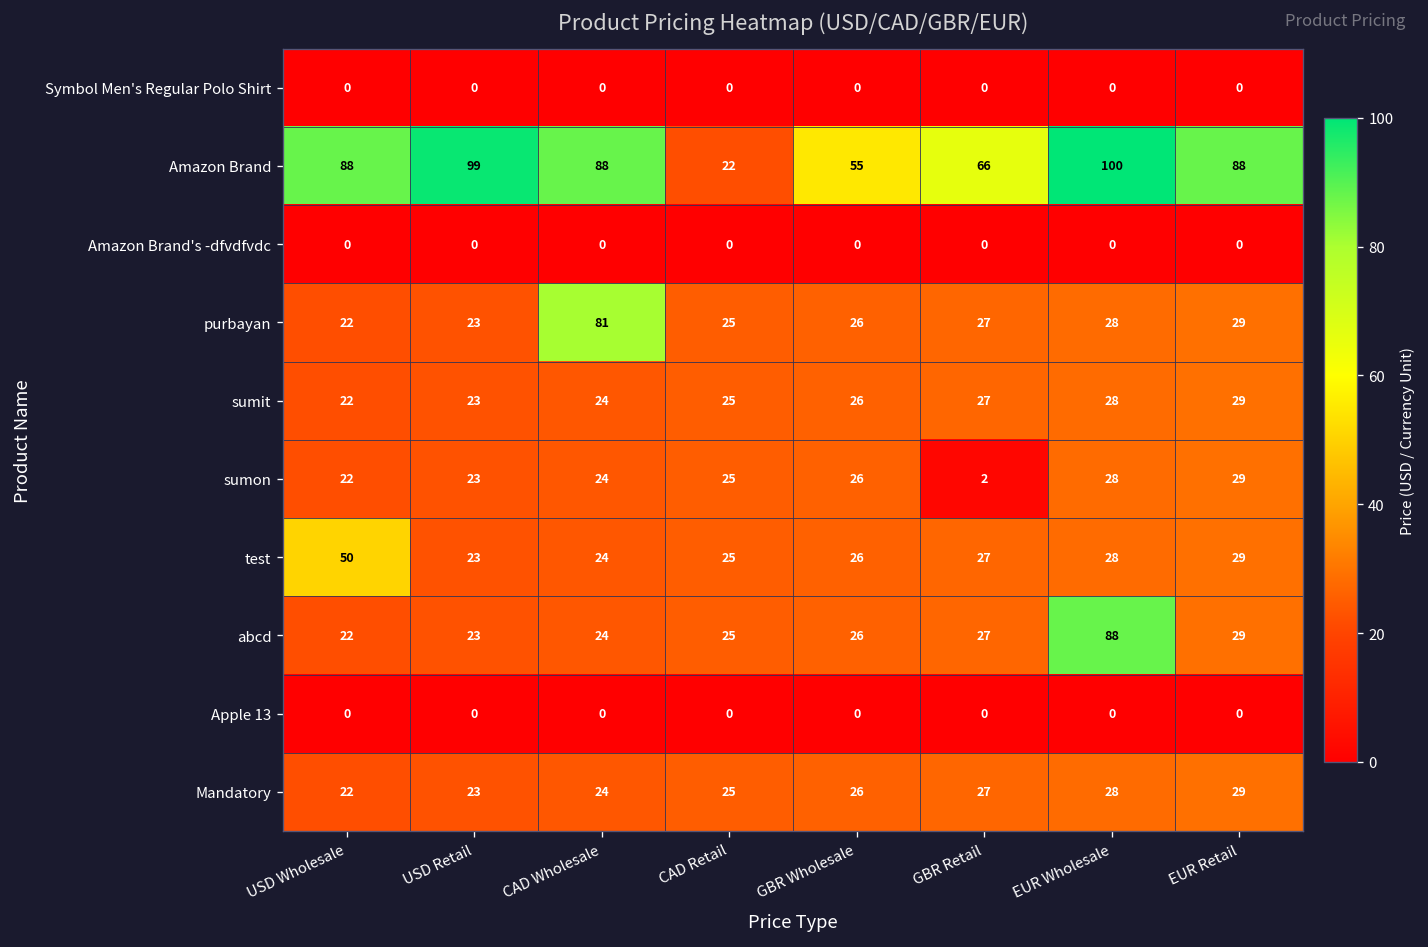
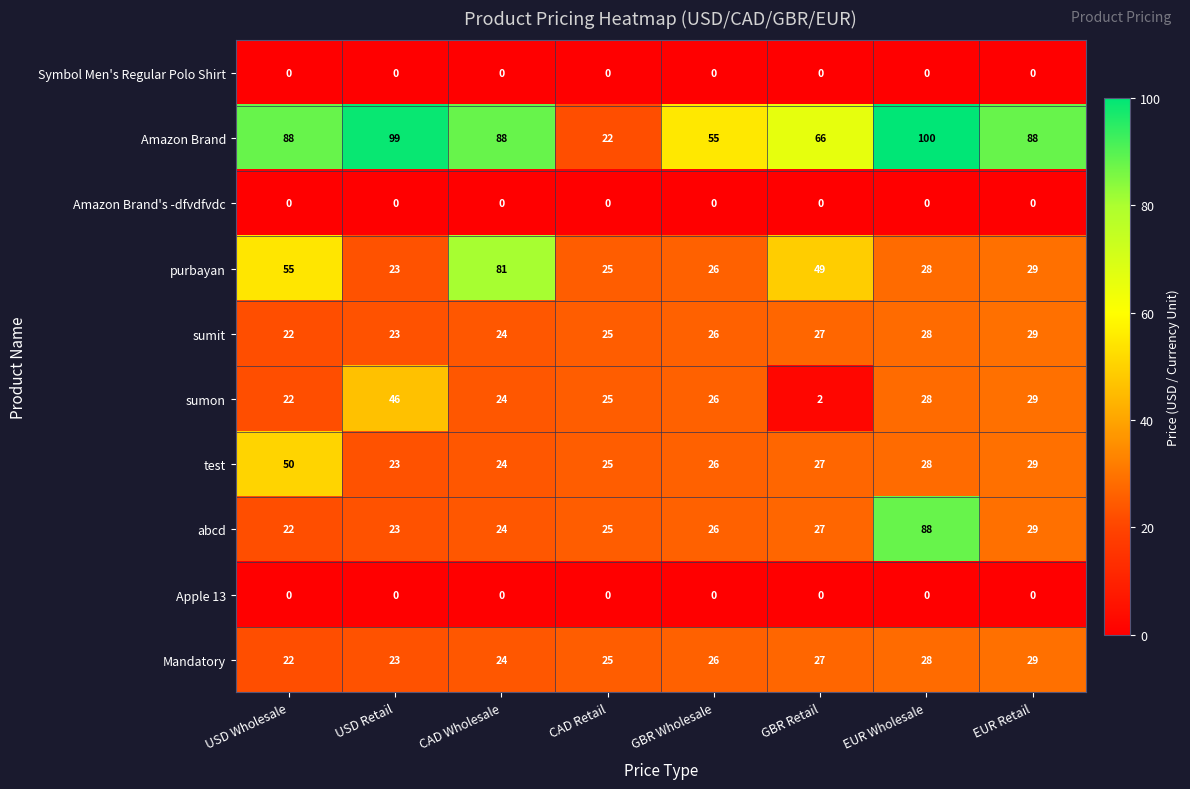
  {
    "Symbol Men's Regular Polo Shirt": {
      "USD Wholesale": 0,
      "USD Retail": 0,
      "CAD Wholesale": 0,
      "CAD Retail": 0,
      "GBR Wholesale": 0,
      "GBR Retail": 0,
      "EUR Wholesale": 0,
      "EUR Retail": 0
    },
    "Amazon Brand": {
      "USD Wholesale": 88,
      "USD Retail": 99,
      "CAD Wholesale": 88,
      "CAD Retail": 22,
      "GBR Wholesale": 55,
      "GBR Retail": 66,
      "EUR Wholesale": 100,
      "EUR Retail": 88
    },
    "Amazon Brand's -dfvdfvdc": {
      "USD Wholesale": 0,
      "USD Retail": 0,
      "CAD Wholesale": 0,
      "CAD Retail": 0,
      "GBR Wholesale": 0,
      "GBR Retail": 0,
      "EUR Wholesale": 0,
      "EUR Retail": 0
    },
    "purbayan": {
-     "USD Wholesale": 22,
+     "USD Wholesale": 55,
      "USD Retail": 23,
      "CAD Wholesale": 81,
      "CAD Retail": 25,
      "GBR Wholesale": 26,
-     "GBR Retail": 27,
+     "GBR Retail": 49,
      "EUR Wholesale": 28,
      "EUR Retail": 29
    },
    "sumit": {
      "USD Wholesale": 22,
      "USD Retail": 23,
      "CAD Wholesale": 24,
      "CAD Retail": 25,
      "GBR Wholesale": 26,
      "GBR Retail": 27,
      "EUR Wholesale": 28,
      "EUR Retail": 29
    },
    "sumon": {
      "USD Wholesale": 22,
-     "USD Retail": 23,
+     "USD Retail": 46,
      "CAD Wholesale": 24,
      "CAD Retail": 25,
      "GBR Wholesale": 26,
      "GBR Retail": 2,
      "EUR Wholesale": 28,
      "EUR Retail": 29
    },
    "test": {
      "USD Wholesale": 50,
      "USD Retail": 23,
      "CAD Wholesale": 24,
      "CAD Retail": 25,
      "GBR Wholesale": 26,
      "GBR Retail": 27,
      "EUR Wholesale": 28,
      "EUR Retail": 29
    },
    "abcd": {
      "USD Wholesale": 22,
      "USD Retail": 23,
      "CAD Wholesale": 24,
      "CAD Retail": 25,
      "GBR Wholesale": 26,
      "GBR Retail": 27,
      "EUR Wholesale": 88,
      "EUR Retail": 29
    },
    "Apple 13": {
      "USD Wholesale": 0,
      "USD Retail": 0,
      "CAD Wholesale": 0,
      "CAD Retail": 0,
      "GBR Wholesale": 0,
      "GBR Retail": 0,
      "EUR Wholesale": 0,
      "EUR Retail": 0
    },
    "Mandatory": {
      "USD Wholesale": 22,
      "USD Retail": 23,
      "CAD Wholesale": 24,
      "CAD Retail": 25,
      "GBR Wholesale": 26,
      "GBR Retail": 27,
      "EUR Wholesale": 28,
      "EUR Retail": 29
    }
  }
